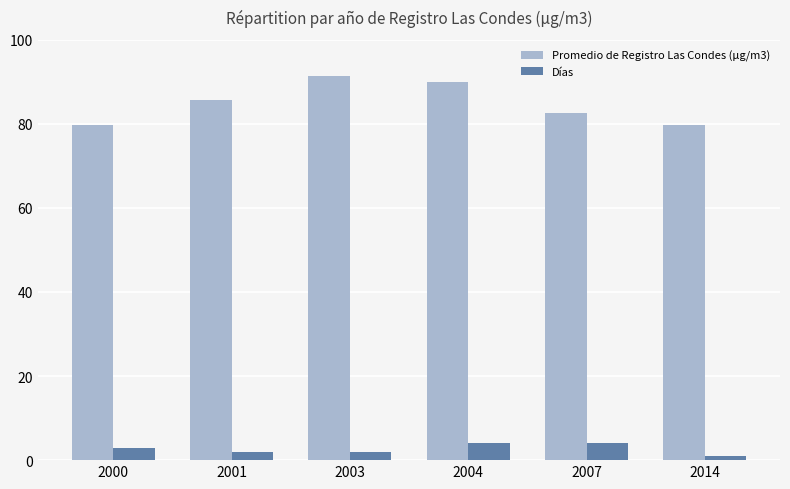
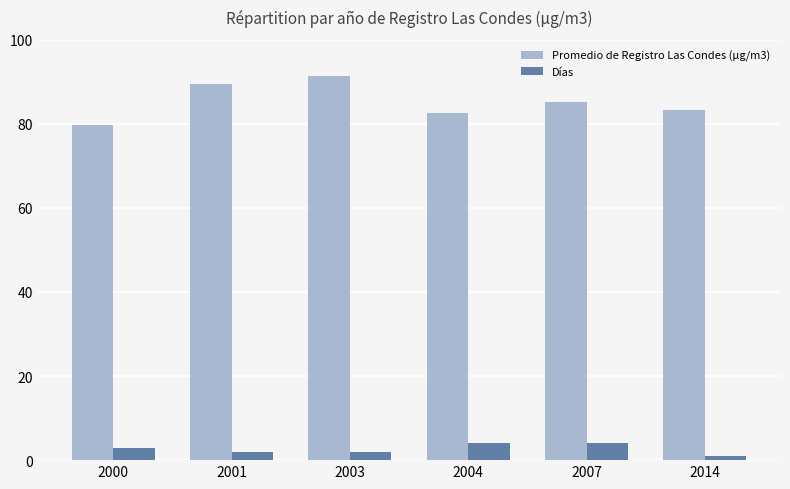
  {
    "Promedio de Registro Las Condes (μg/m3)": {
      "2000": 80,
-     "2001": 86,
+     "2001": 89,
      "2003": 91,
-     "2004": 90,
-     "2007": 82,
-     "2014": 80
+     "2004": 83,
+     "2007": 85,
+     "2014": 83
    },
    "Días": {
      "2000": 3,
      "2001": 2,
      "2003": 2,
      "2004": 4,
      "2007": 4,
      "2014": 1
    }
  }
